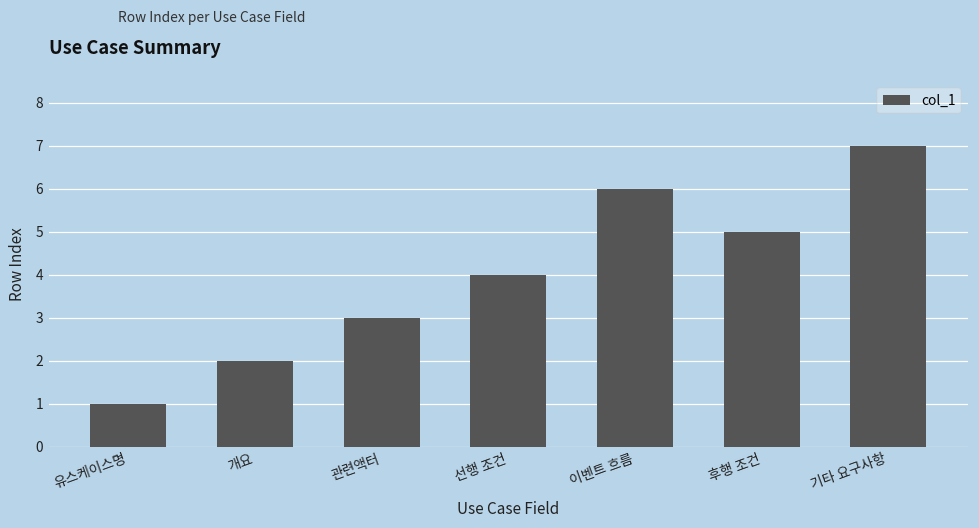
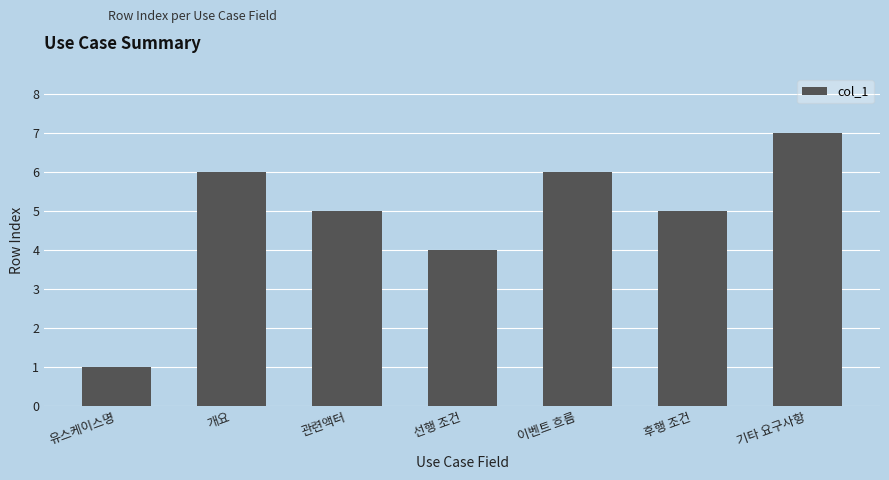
  {
    "유스케이스명": 1,
-   "개요": 2,
-   "관련액터": 3,
+   "개요": 6,
+   "관련액터": 5,
    "선행 조건": 4,
    "이벤트 흐름": 6,
    "후행 조건": 5,
    "기타 요구사항": 7
  }
